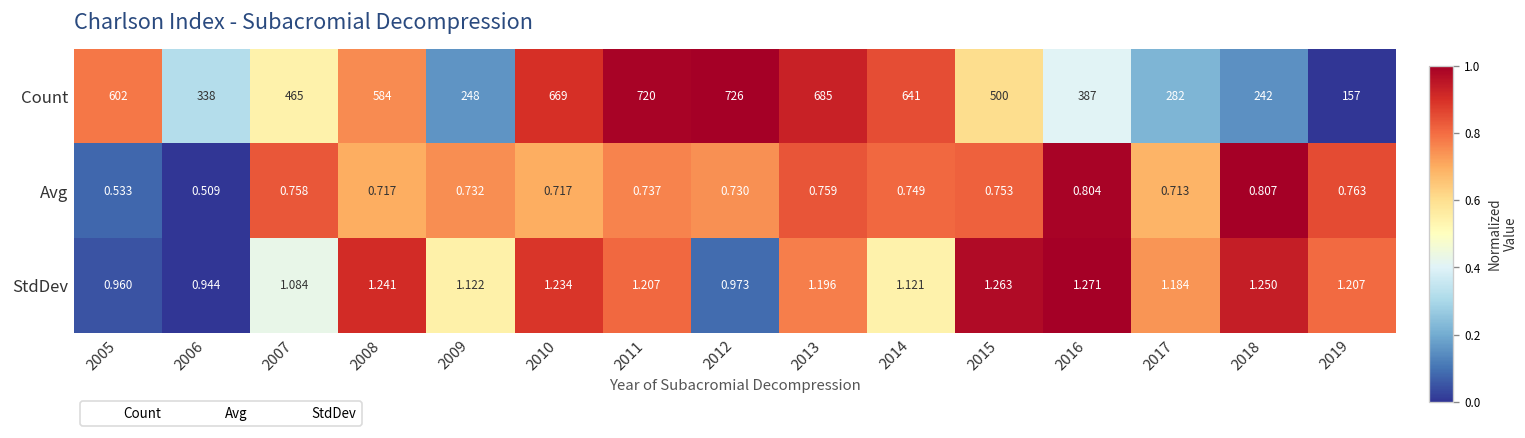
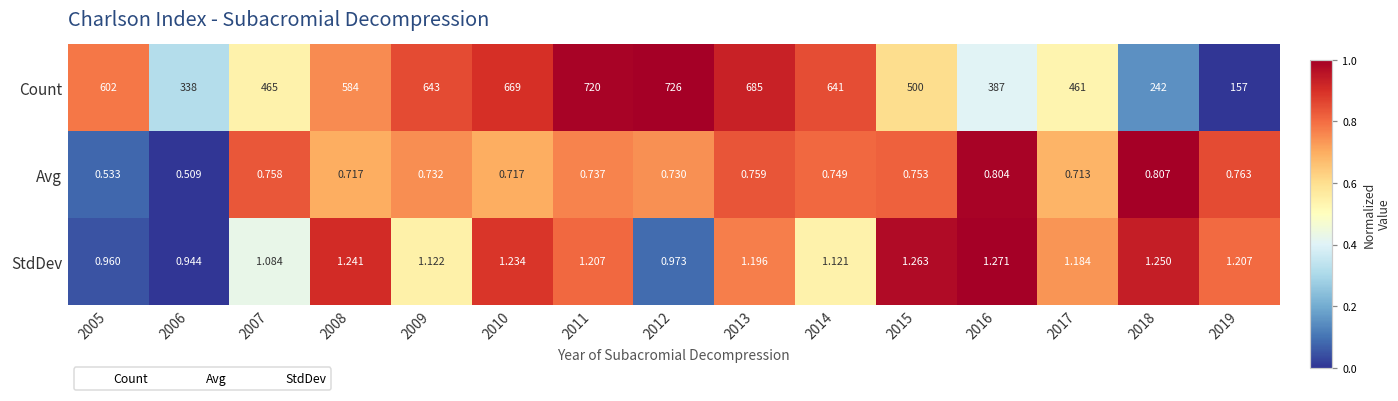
  {
    "Count": {
      "2005": 602,
      "2006": 338,
      "2007": 465,
      "2008": 584,
-     "2009": 248,
+     "2009": 643,
      "2010": 669,
      "2011": 720,
      "2012": 726,
      "2013": 685,
      "2014": 641,
      "2015": 500,
      "2016": 387,
-     "2017": 282,
+     "2017": 461,
      "2018": 242,
      "2019": 157
    },
    "Avg": {
      "2005": 0.533,
      "2006": 0.509,
      "2007": 0.758,
      "2008": 0.717,
      "2009": 0.732,
      "2010": 0.717,
      "2011": 0.737,
      "2012": 0.730,
      "2013": 0.759,
      "2014": 0.749,
      "2015": 0.753,
      "2016": 0.804,
      "2017": 0.713,
      "2018": 0.807,
      "2019": 0.763
    },
    "StdDev": {
      "2005": 0.960,
      "2006": 0.944,
      "2007": 1.084,
      "2008": 1.241,
      "2009": 1.122,
      "2010": 1.234,
      "2011": 1.207,
      "2012": 0.973,
      "2013": 1.196,
      "2014": 1.121,
      "2015": 1.263,
      "2016": 1.271,
      "2017": 1.184,
      "2018": 1.250,
      "2019": 1.207
    }
  }
